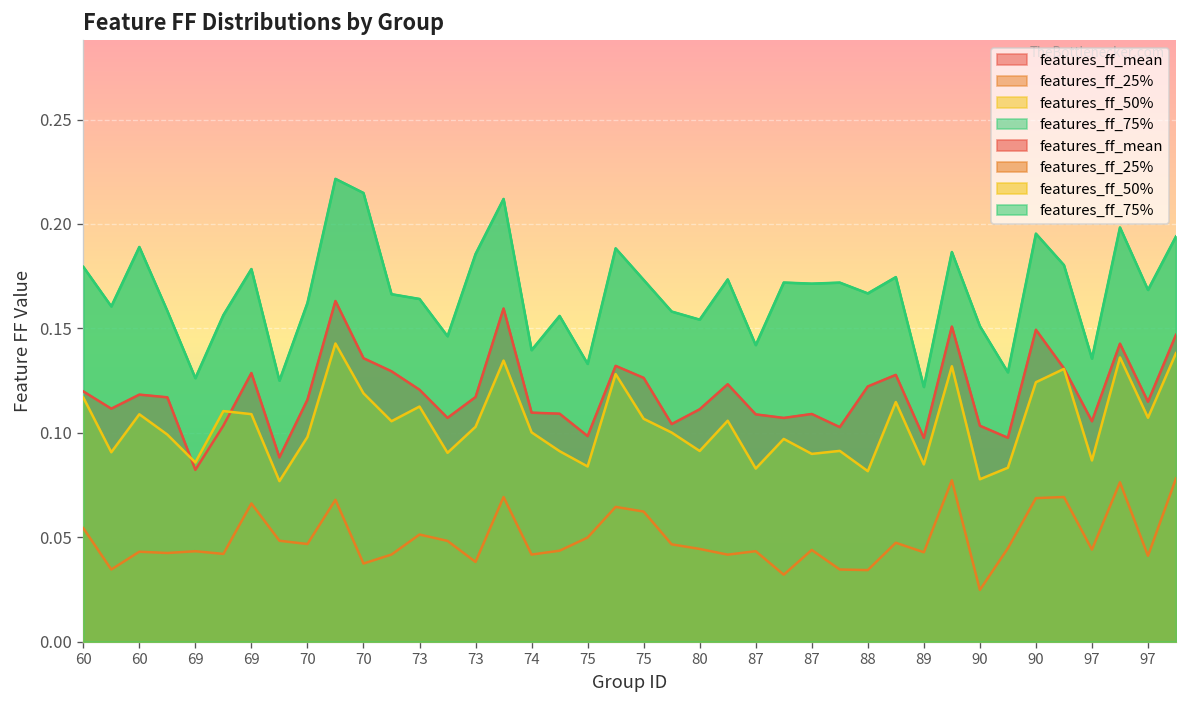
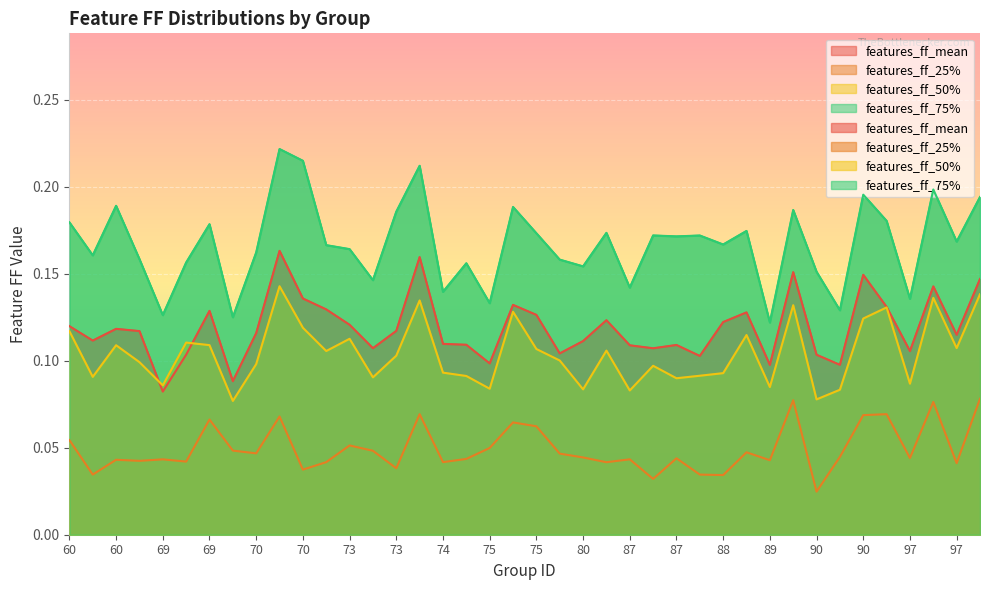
  {
    "features_ff_50%": {
-     "74": 0.100,
-     "80": 0.091,
-     "88": 0.082,
+     "74": 0.093,
+     "80": 0.084,
+     "88": 0.093,
      "89": 0.085
    },
    "features_ff_75%": {
      "74": 0.140,
      "80": 0.154,
      "88": 0.167,
      "89": 0.122
    }
  }
